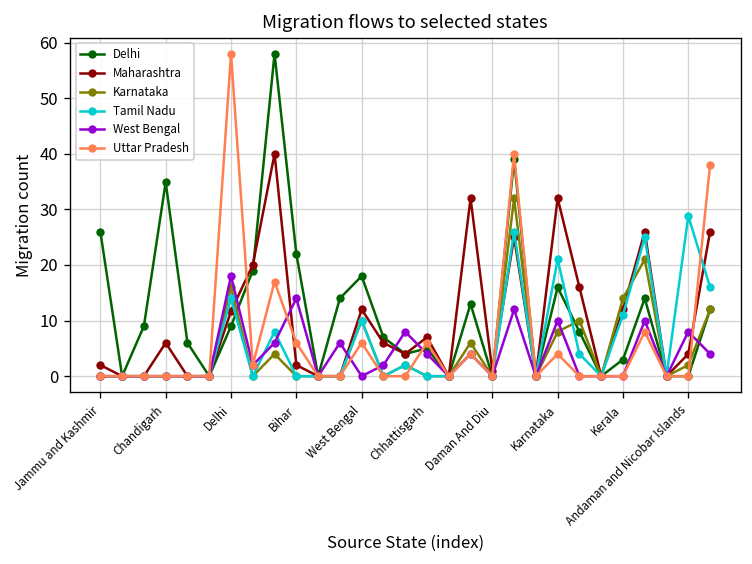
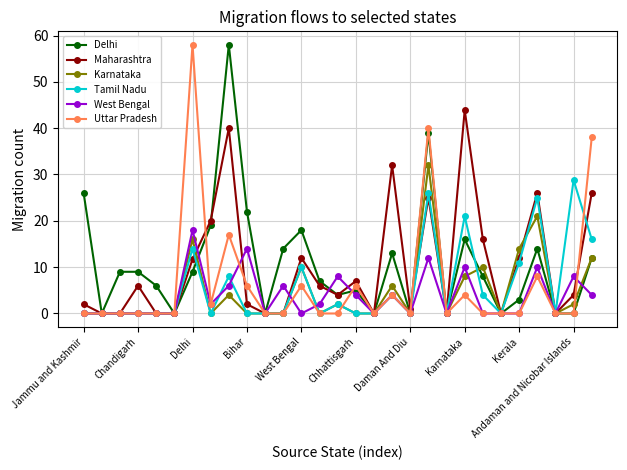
  {
    "Delhi": {
      "Jammu and Kashmir": 26,
-     "Chandigarh": 35,
+     "Chandigarh": 9,
      "Delhi": 9,
      "Bihar": 22,
      "West Bengal": 18,
      "Chhattisgarh": 5,
      "Karnataka": 16,
      "Kerala": 3
    },
    "Maharashtra": {
      "Jammu and Kashmir": 2,
      "Chandigarh": 6,
      "Delhi": 12,
      "Bihar": 2,
      "West Bengal": 12,
      "Chhattisgarh": 7,
      "Daman And Diu": 1,
-     "Karnataka": 32,
+     "Karnataka": 44,
      "Kerala": 12,
      "Andaman and Nicobar Islands": 4
    },
    "Karnataka": {
      "Delhi": 16,
      "Karnataka": 8,
      "Kerala": 14,
      "Andaman and Nicobar Islands": 2
    },
    "Tamil Nadu": {
      "Delhi": 14,
      "Karnataka": 21,
      "Kerala": 11,
      "Andaman and Nicobar Islands": 29
    },
    "West Bengal": {
      "Delhi": 18,
      "Bihar": 14,
      "West Bengal": 0,
      "Chhattisgarh": 4,
      "Karnataka": 10,
      "Andaman and Nicobar Islands": 8
    },
    "Uttar Pradesh": {
      "Delhi": 58,
      "Bihar": 6,
      "West Bengal": 6,
      "Chhattisgarh": 6,
      "Karnataka": 4
    }
  }
